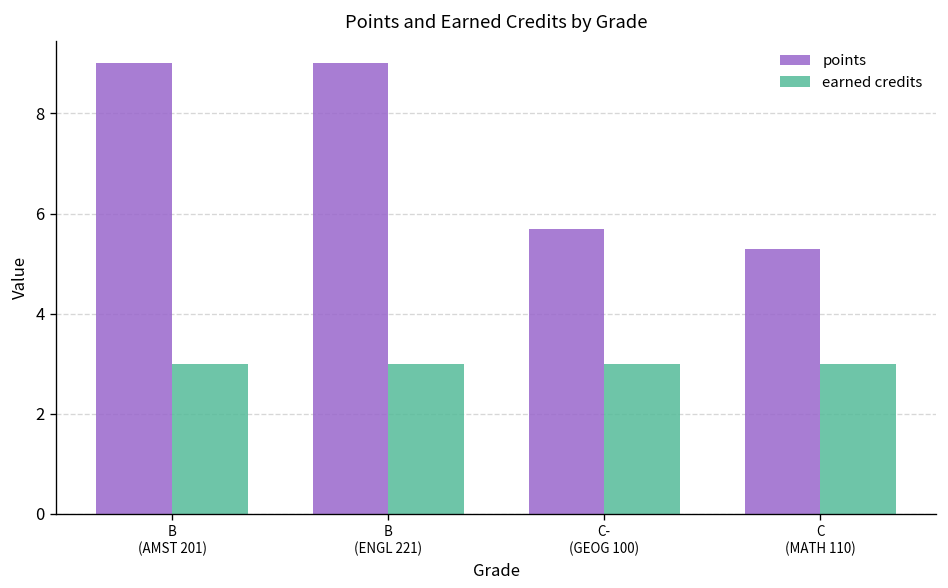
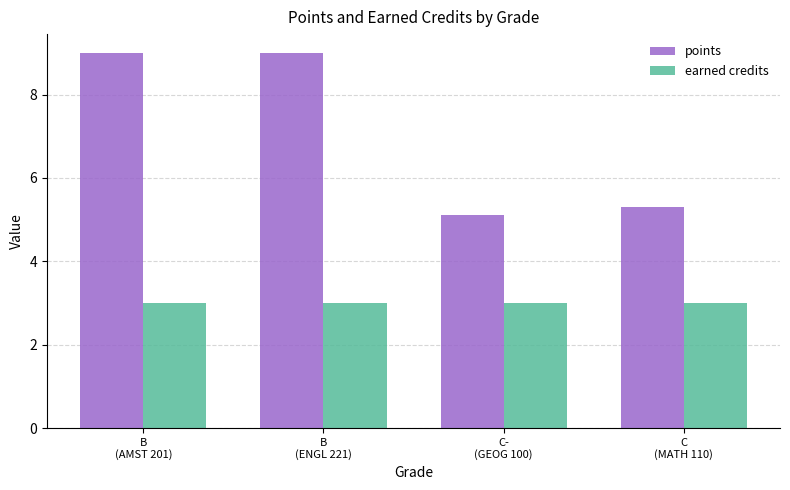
  {
    "points": {
      "B (AMST 201)": 9.0,
      "B (ENGL 221)": 9.0,
-     "C- (GEOG 100)": 5.7,
+     "C- (GEOG 100)": 5.1,
      "C (MATH 110)": 5.3
    },
    "earned credits": {
      "B (AMST 201)": 3.0,
      "B (ENGL 221)": 3.0,
      "C- (GEOG 100)": 3.0,
      "C (MATH 110)": 3.0
    }
  }
